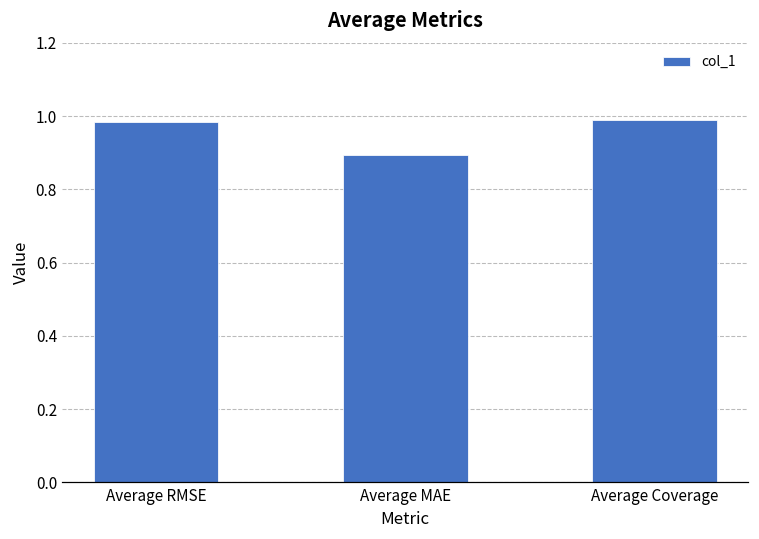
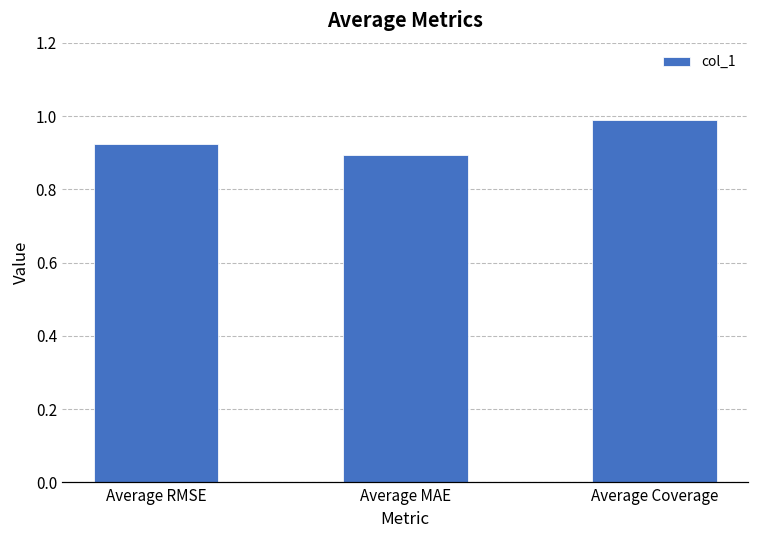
  {
-   "Average RMSE": 0.98,
+   "Average RMSE": 0.92,
    "Average MAE": 0.89,
    "Average Coverage": 0.99
  }
